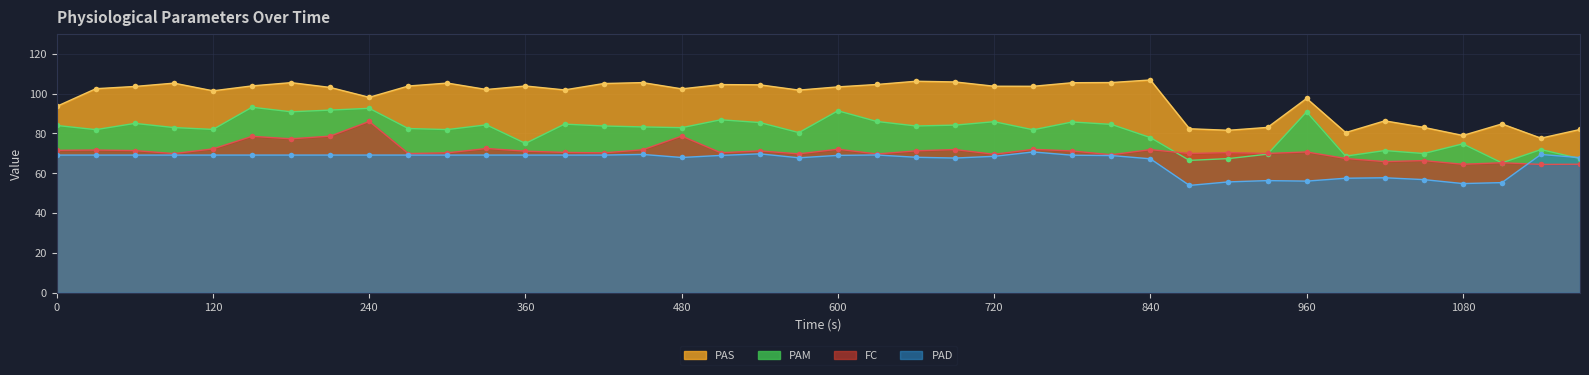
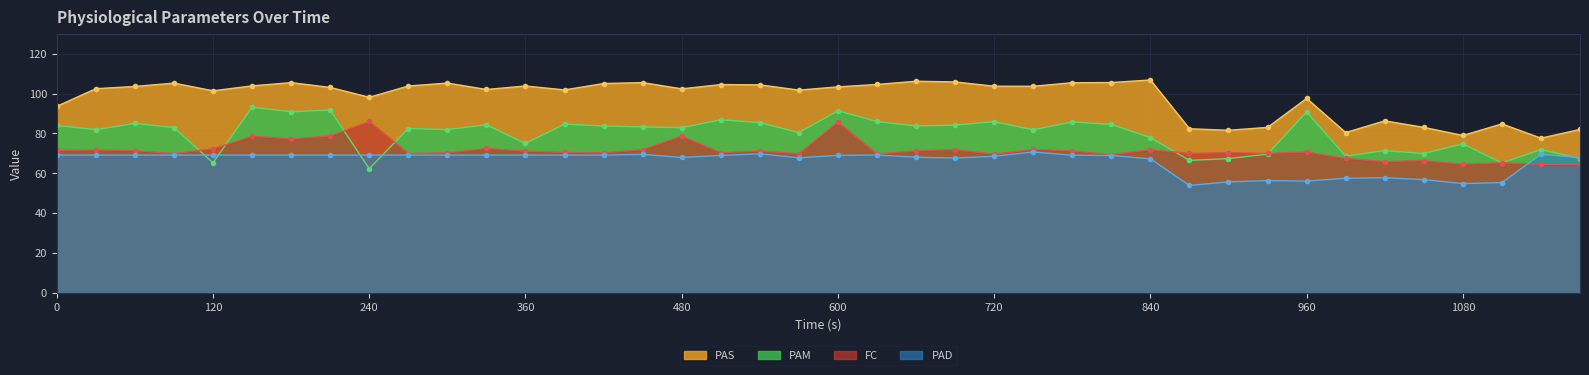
  {
    "PAS": {
      "0": 94,
      "120": 101,
      "240": 98,
      "360": 104,
      "480": 102,
      "600": 103,
      "720": 104,
      "840": 107,
      "960": 98,
      "1080": 79
    },
    "PAM": {
      "0": 84,
-     "120": 82,
-     "240": 93,
+     "120": 65,
+     "240": 62,
      "360": 75,
      "480": 83,
      "600": 91,
      "720": 86,
      "840": 78,
      "960": 91,
      "1080": 75
    },
    "FC": {
      "0": 72,
      "120": 72,
      "240": 86,
      "360": 71,
      "480": 79,
-     "600": 72,
+     "600": 86,
      "840": 72,
      "960": 71,
      "1080": 65
    },
    "PAD": {
      "0": 69,
      "120": 69,
      "240": 69,
      "360": 69,
      "480": 68,
      "600": 69,
      "840": 67,
      "960": 56,
      "1080": 55
    }
  }
